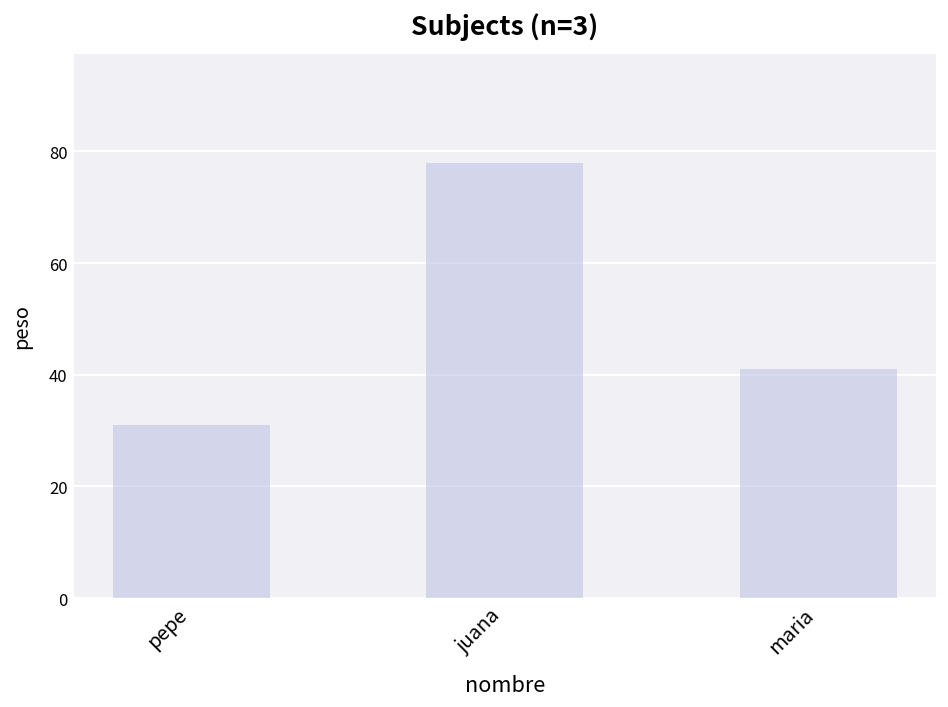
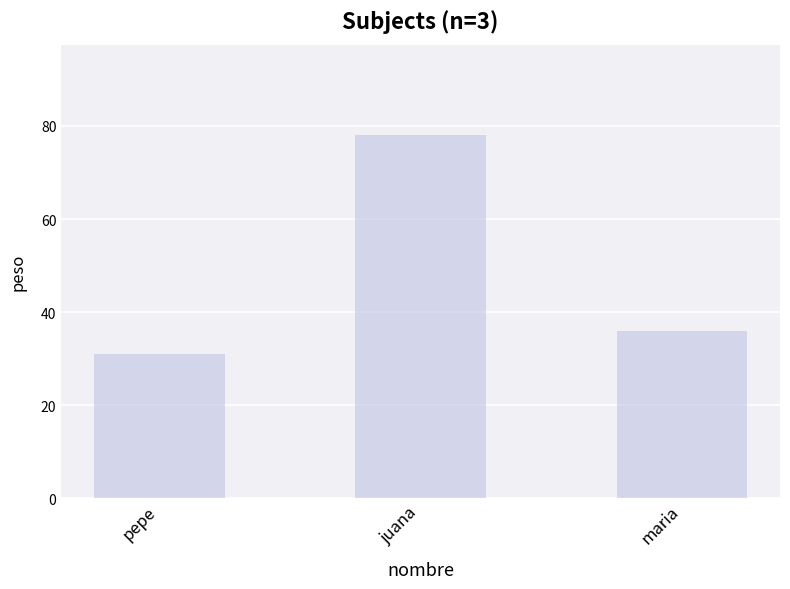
  {
    "pepe": 31,
    "juana": 78,
-   "maria": 41
+   "maria": 36
  }
